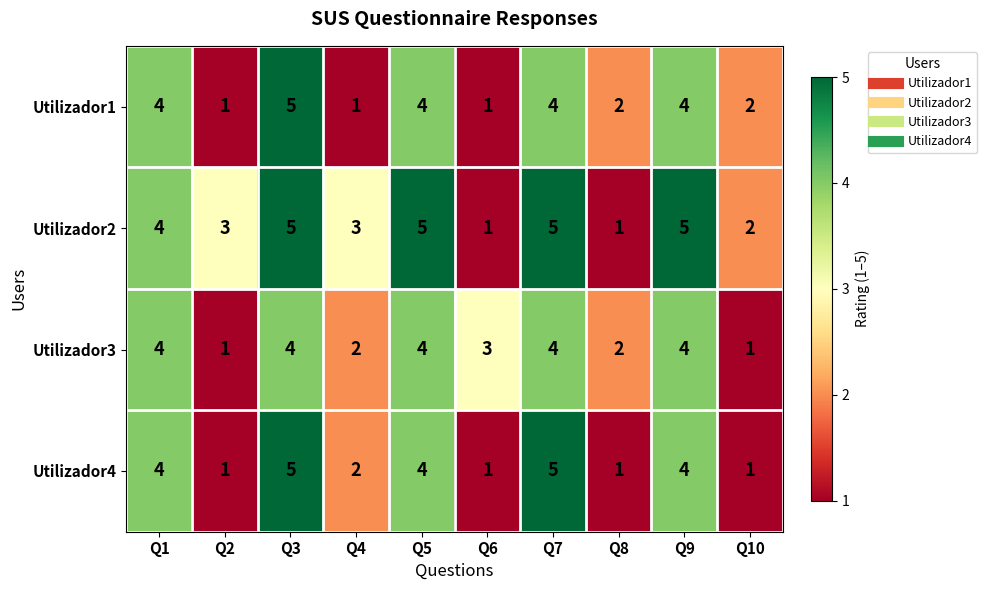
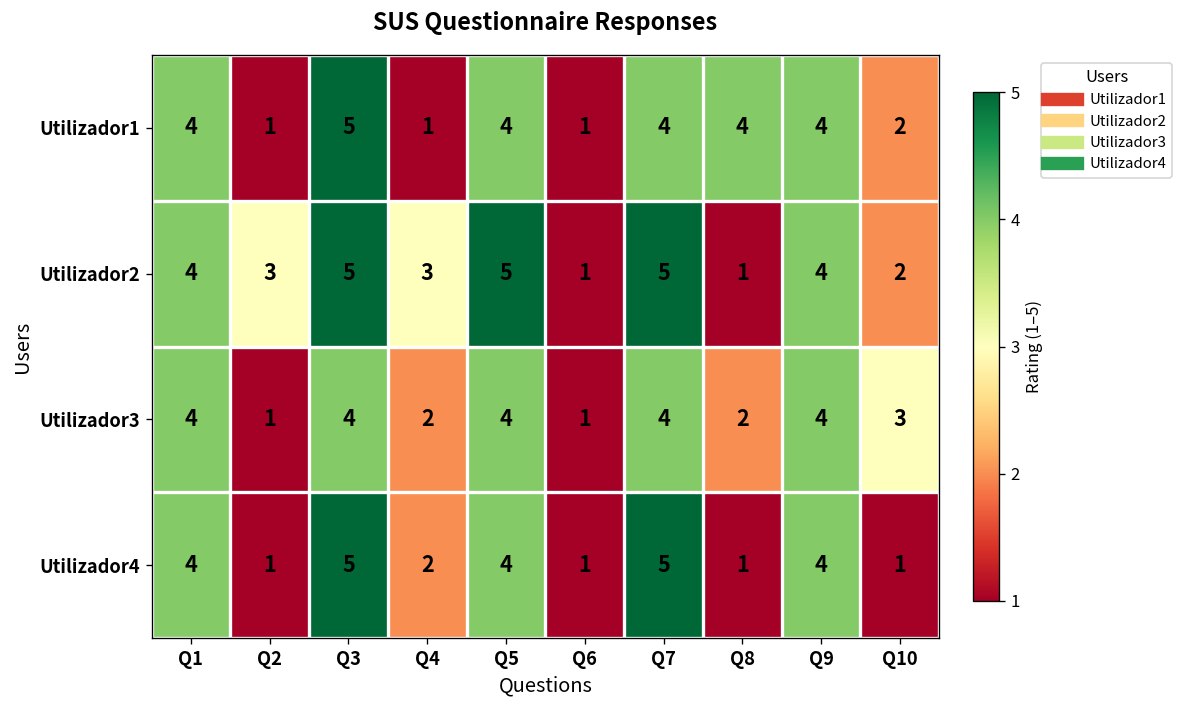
  {
    "Utilizador1": {
      "Q1": 4,
      "Q2": 1,
      "Q3": 5,
      "Q4": 1,
      "Q5": 4,
      "Q6": 1,
      "Q7": 4,
-     "Q8": 2,
+     "Q8": 4,
      "Q9": 4,
      "Q10": 2
    },
    "Utilizador2": {
      "Q1": 4,
      "Q2": 3,
      "Q3": 5,
      "Q4": 3,
      "Q5": 5,
      "Q6": 1,
      "Q7": 5,
      "Q8": 1,
-     "Q9": 5,
+     "Q9": 4,
      "Q10": 2
    },
    "Utilizador3": {
      "Q1": 4,
      "Q2": 1,
      "Q3": 4,
      "Q4": 2,
      "Q5": 4,
-     "Q6": 3,
+     "Q6": 1,
      "Q7": 4,
      "Q8": 2,
      "Q9": 4,
-     "Q10": 1
+     "Q10": 3
    },
    "Utilizador4": {
      "Q1": 4,
      "Q2": 1,
      "Q3": 5,
      "Q4": 2,
      "Q5": 4,
      "Q6": 1,
      "Q7": 5,
      "Q8": 1,
      "Q9": 4,
      "Q10": 1
    }
  }
